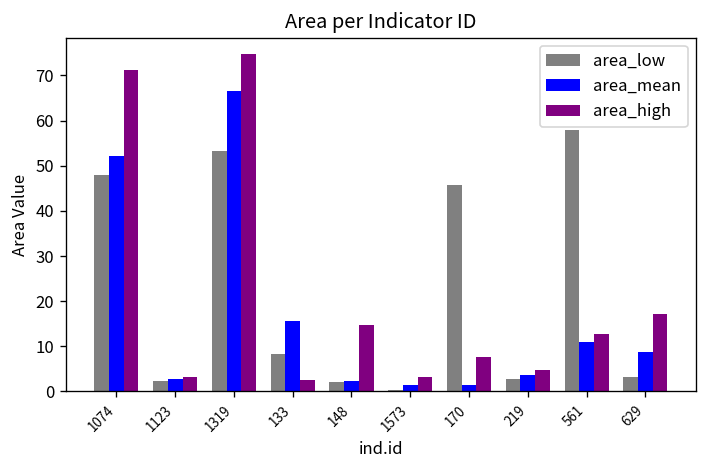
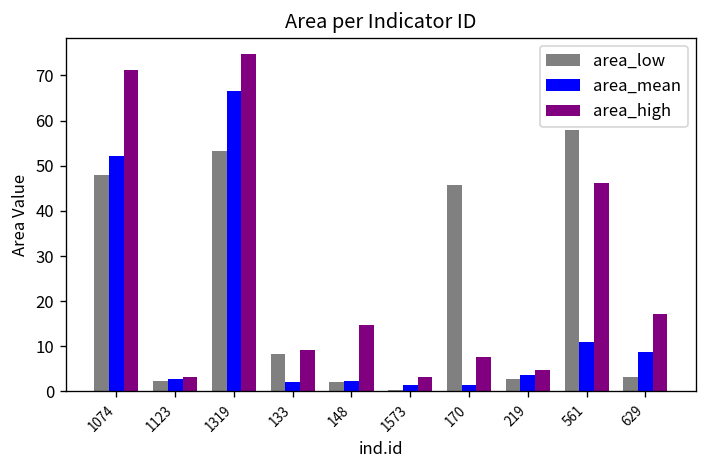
  {
    "area_low": {
      "1074": 48,
      "1123": 2,
      "1319": 53,
      "133": 8,
      "148": 2,
      "170": 46,
      "219": 3,
      "561": 58,
      "629": 3
    },
    "area_mean": {
      "1074": 52,
      "1123": 3,
      "1319": 67,
-     "133": 16,
+     "133": 2,
      "148": 2,
      "1573": 1,
      "170": 2,
      "219": 4,
      "561": 11,
      "629": 9
    },
    "area_high": {
      "1074": 71,
      "1123": 3,
      "1319": 75,
-     "133": 3,
+     "133": 9,
      "148": 15,
      "1573": 3,
      "170": 8,
      "219": 5,
-     "561": 13,
+     "561": 46,
      "629": 17
    }
  }
